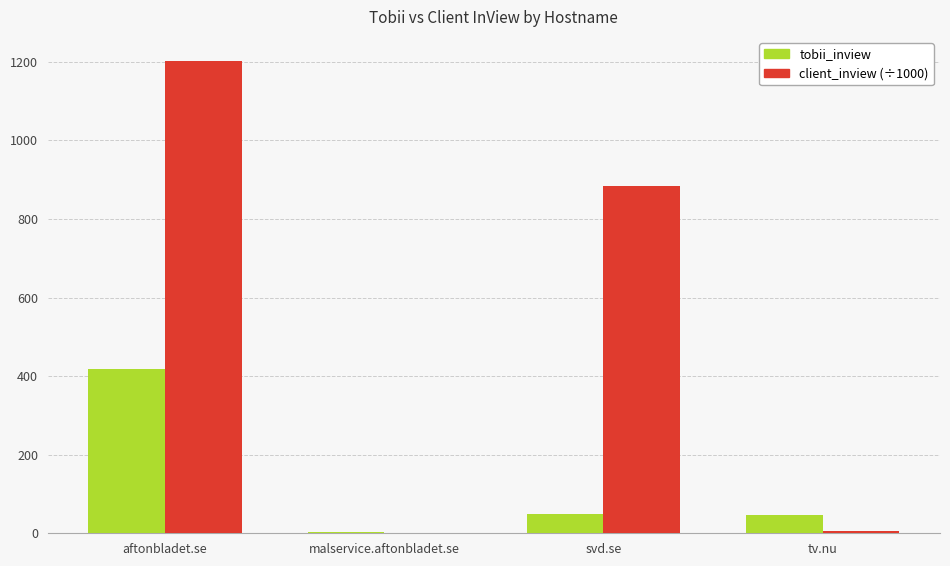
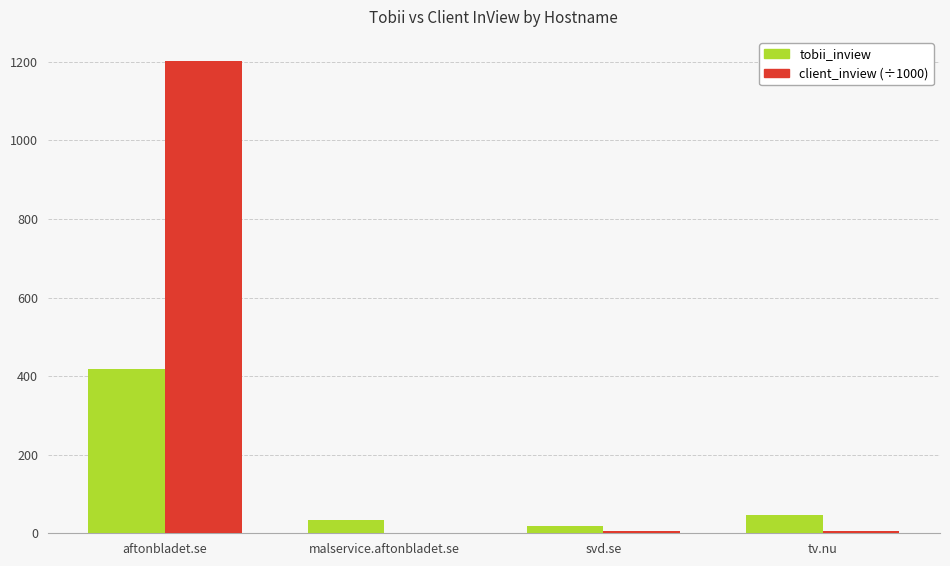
  {
    "tobii_inview": {
      "aftonbladet.se": 420,
-     "malservice.aftonbladet.se": 0,
-     "svd.se": 50,
+     "malservice.aftonbladet.se": 30,
+     "svd.se": 20,
      "tv.nu": 50
    },
    "client_inview (÷1000)": {
      "aftonbladet.se": 1200,
-     "svd.se": 880
+     "svd.se": 10
    }
  }
